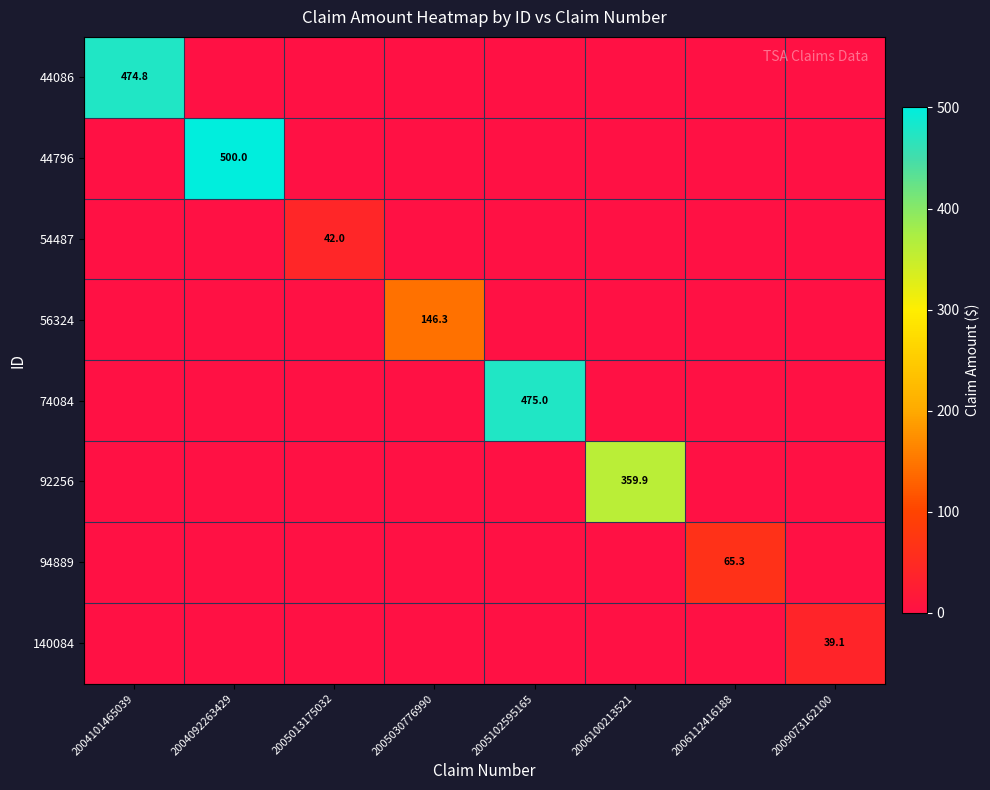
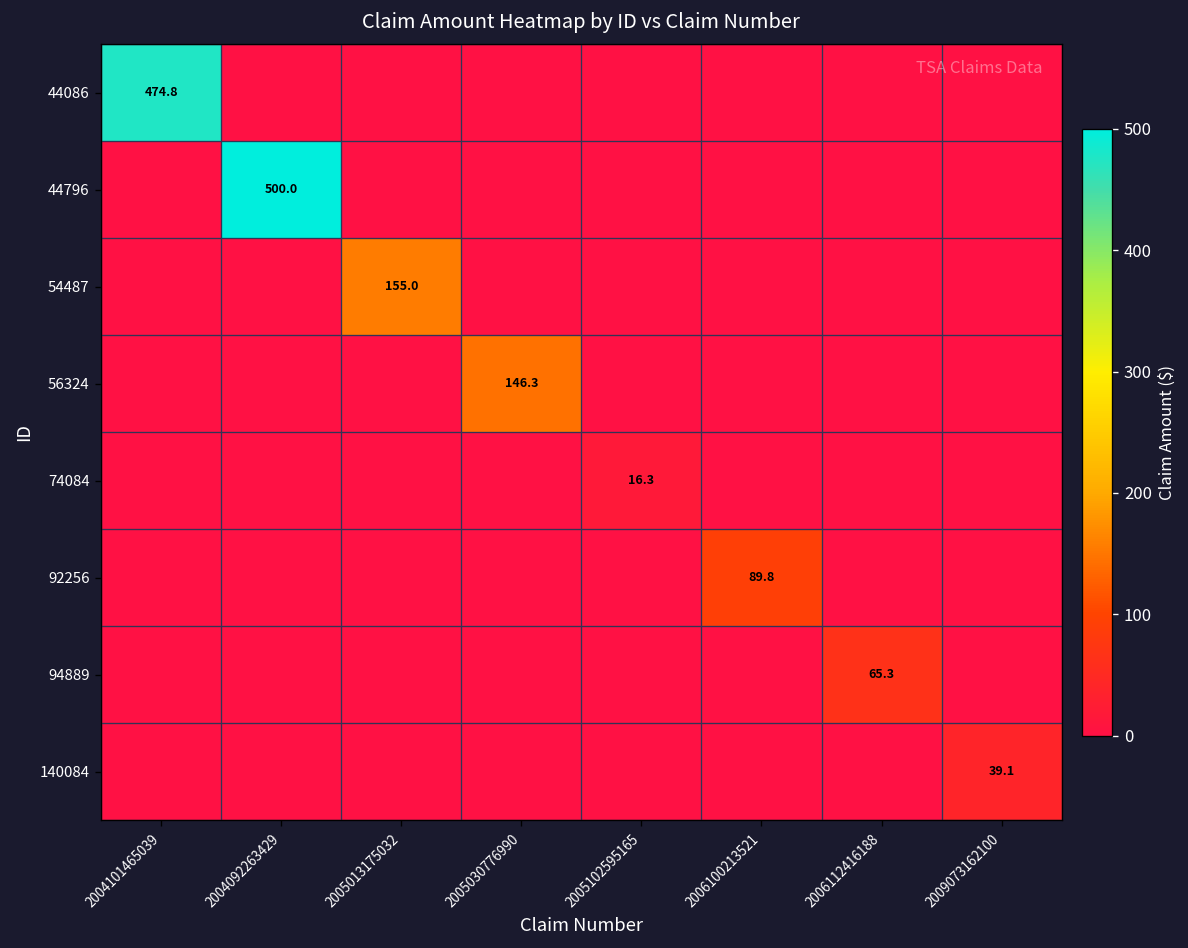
  {
    "44086": {
      "2004101465039": 474.8
    },
    "44796": {
      "2004092263429": 500.0
    },
    "54487": {
-     "2005013175032": 42.0
+     "2005013175032": 155.0
    },
    "56324": {
      "2005030776990": 146.3
    },
    "74084": {
-     "2005102595165": 475.0
+     "2005102595165": 16.3
    },
    "92256": {
-     "2006100213521": 359.9
+     "2006100213521": 89.8
    },
    "94889": {
      "2006112416188": 65.3
    },
    "140084": {
      "2009073162100": 39.1
    }
  }
